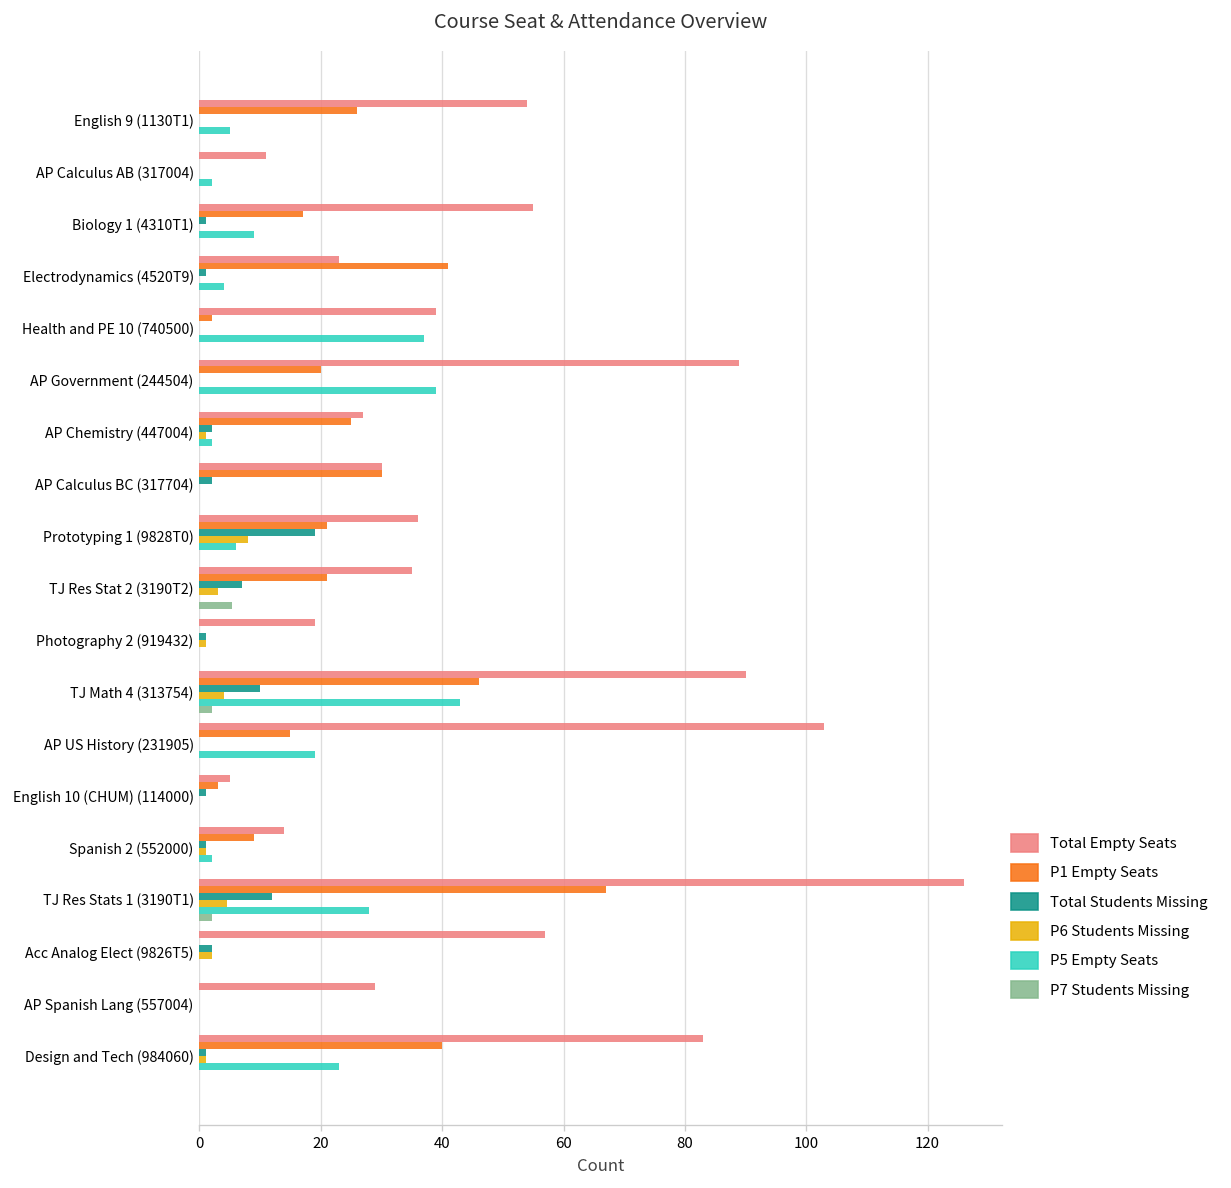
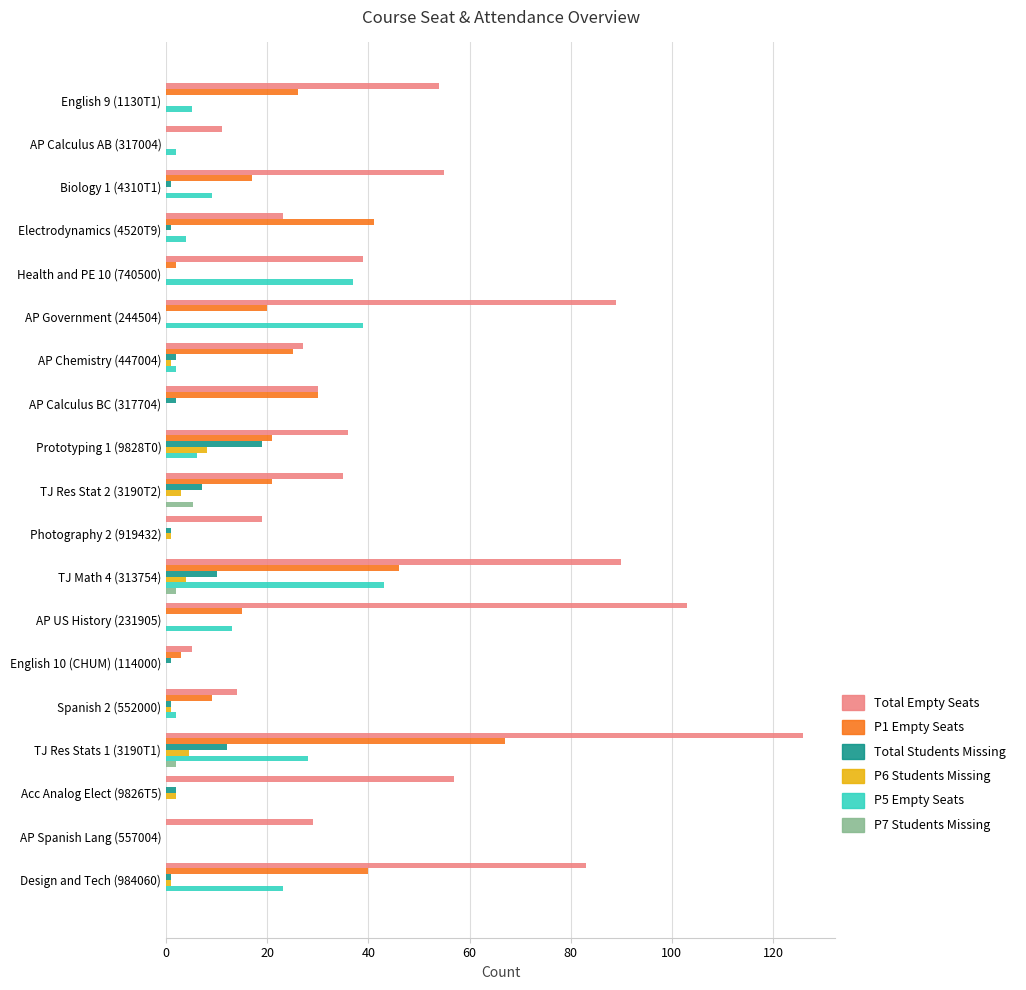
  {
    "Total Empty Seats": {
      "English 9 (1130T1)": 54,
      "AP Calculus AB (317004)": 11,
      "Biology 1 (4310T1)": 55,
      "Electrodynamics (4520T9)": 23,
      "Health and PE 10 (740500)": 39,
      "AP Government (244504)": 89,
      "AP Chemistry (447004)": 27,
      "AP Calculus BC (317704)": 30,
      "Prototyping 1 (9828T0)": 36,
      "TJ Res Stat 2 (3190T2)": 35,
      "Photography 2 (919432)": 19,
      "TJ Math 4 (313754)": 90,
      "AP US History (231905)": 103,
      "English 10 (CHUM) (114000)": 5,
      "Spanish 2 (552000)": 14,
      "TJ Res Stats 1 (3190T1)": 126,
      "Acc Analog Elect (9826T5)": 57,
      "AP Spanish Lang (557004)": 29,
      "Design and Tech (984060)": 83
    },
    "P1 Empty Seats": {
      "English 9 (1130T1)": 26,
      "AP Calculus AB (317004)": 0,
      "Biology 1 (4310T1)": 17,
      "Electrodynamics (4520T9)": 41,
      "Health and PE 10 (740500)": 2,
      "AP Government (244504)": 20,
      "AP Chemistry (447004)": 25,
      "AP Calculus BC (317704)": 30,
      "Prototyping 1 (9828T0)": 21,
      "TJ Res Stat 2 (3190T2)": 21,
      "Photography 2 (919432)": 0,
      "TJ Math 4 (313754)": 46,
      "AP US History (231905)": 15,
      "English 10 (CHUM) (114000)": 3,
      "Spanish 2 (552000)": 9,
      "TJ Res Stats 1 (3190T1)": 67,
      "Acc Analog Elect (9826T5)": 0,
      "AP Spanish Lang (557004)": 0,
      "Design and Tech (984060)": 40
    },
    "Total Students Missing": {
      "English 9 (1130T1)": 0,
      "AP Calculus AB (317004)": 0,
      "Biology 1 (4310T1)": 1,
      "Electrodynamics (4520T9)": 1,
      "Health and PE 10 (740500)": 0,
      "AP Government (244504)": 0,
      "AP Chemistry (447004)": 2,
      "AP Calculus BC (317704)": 2,
      "Prototyping 1 (9828T0)": 19,
      "TJ Res Stat 2 (3190T2)": 7,
      "Photography 2 (919432)": 1,
      "TJ Math 4 (313754)": 10,
      "AP US History (231905)": 0,
      "English 10 (CHUM) (114000)": 1,
      "Spanish 2 (552000)": 1,
      "TJ Res Stats 1 (3190T1)": 12,
      "Acc Analog Elect (9826T5)": 2,
      "AP Spanish Lang (557004)": 0,
      "Design and Tech (984060)": 1
    },
    "P6 Students Missing": {
      "English 9 (1130T1)": 0,
      "AP Calculus AB (317004)": 0,
      "Biology 1 (4310T1)": 0,
      "Electrodynamics (4520T9)": 0,
      "Health and PE 10 (740500)": 0,
      "AP Government (244504)": 0,
      "AP Chemistry (447004)": 1,
      "AP Calculus BC (317704)": 0,
      "Prototyping 1 (9828T0)": 8,
      "TJ Res Stat 2 (3190T2)": 3,
      "Photography 2 (919432)": 1,
      "TJ Math 4 (313754)": 4,
      "AP US History (231905)": 0,
      "English 10 (CHUM) (114000)": 0,
      "Spanish 2 (552000)": 1,
      "TJ Res Stats 1 (3190T1)": 5,
      "Acc Analog Elect (9826T5)": 2,
      "AP Spanish Lang (557004)": 0,
      "Design and Tech (984060)": 1
    },
    "P5 Empty Seats": {
      "English 9 (1130T1)": 5,
      "AP Calculus AB (317004)": 2,
      "Biology 1 (4310T1)": 9,
      "Electrodynamics (4520T9)": 4,
      "Health and PE 10 (740500)": 37,
      "AP Government (244504)": 39,
      "AP Chemistry (447004)": 2,
      "AP Calculus BC (317704)": 0,
      "Prototyping 1 (9828T0)": 6,
      "TJ Res Stat 2 (3190T2)": 0,
      "Photography 2 (919432)": 0,
      "TJ Math 4 (313754)": 43,
-     "AP US History (231905)": 19,
+     "AP US History (231905)": 13,
      "English 10 (CHUM) (114000)": 0,
      "Spanish 2 (552000)": 2,
      "TJ Res Stats 1 (3190T1)": 28,
      "Acc Analog Elect (9826T5)": 0,
      "AP Spanish Lang (557004)": 0,
      "Design and Tech (984060)": 23
    },
    "P7 Students Missing": {
      "English 9 (1130T1)": 0,
      "AP Calculus AB (317004)": 0,
      "Biology 1 (4310T1)": 0,
      "Electrodynamics (4520T9)": 0,
      "Health and PE 10 (740500)": 0,
      "AP Government (244504)": 0,
      "AP Chemistry (447004)": 0,
      "AP Calculus BC (317704)": 0,
      "Prototyping 1 (9828T0)": 0,
      "TJ Res Stat 2 (3190T2)": 5,
      "Photography 2 (919432)": 0,
      "TJ Math 4 (313754)": 2,
      "AP US History (231905)": 0,
      "English 10 (CHUM) (114000)": 0,
      "Spanish 2 (552000)": 0,
      "TJ Res Stats 1 (3190T1)": 2,
      "Acc Analog Elect (9826T5)": 0,
      "AP Spanish Lang (557004)": 0,
      "Design and Tech (984060)": 0
    }
  }
